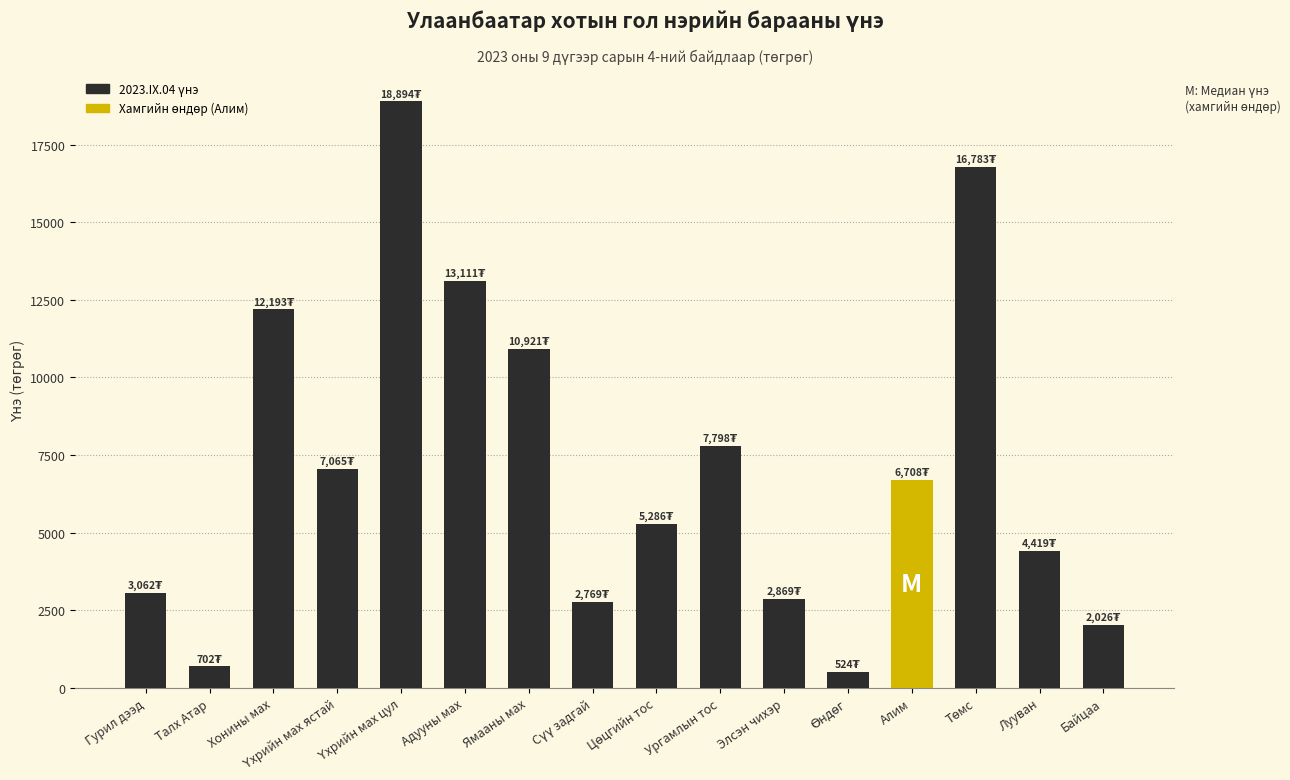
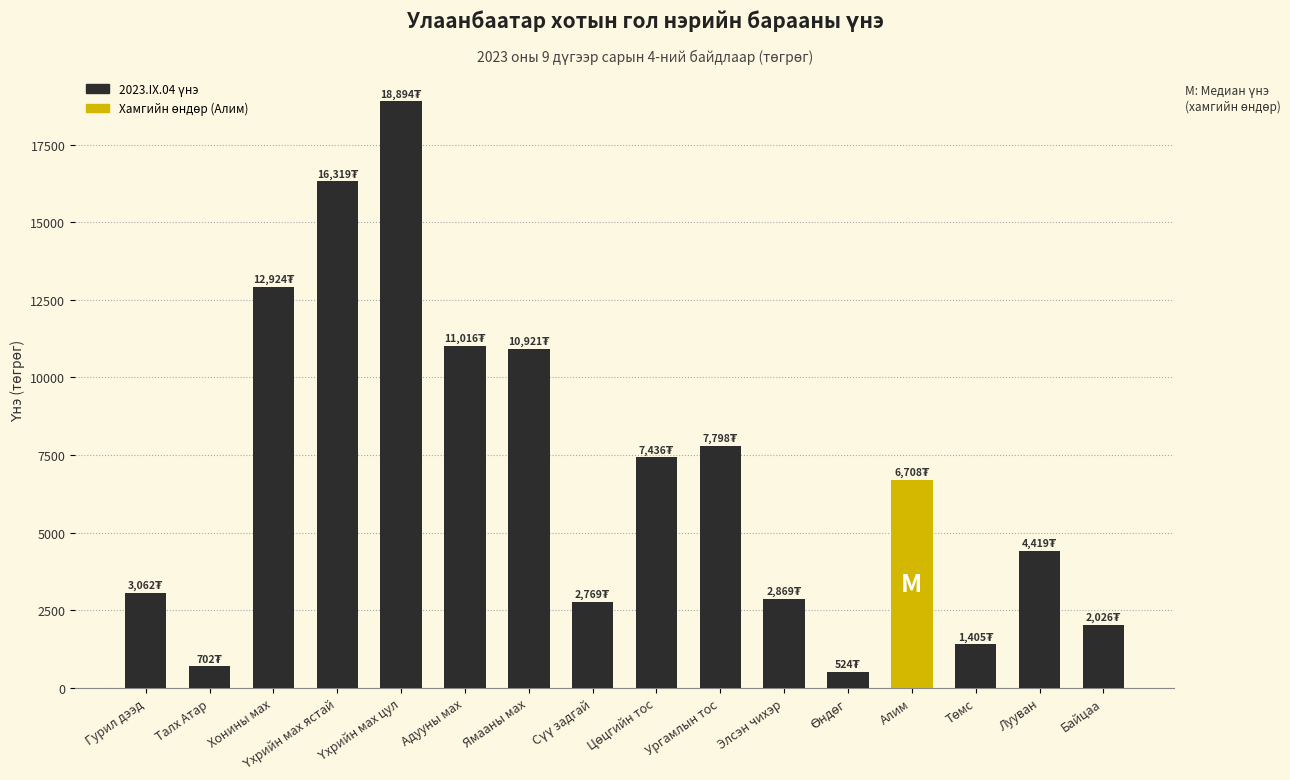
  {
    "Гурил дээд": "3,062₮",
    "Талх Атар": "702₮",
-   "Хонины мах": "12,193₮",
-   "Үхрийн мах ястай": "7,065₮",
+   "Хонины мах": "12,924₮",
+   "Үхрийн мах ястай": "16,319₮",
    "Үхрийн мах цул": "18,894₮",
-   "Адууны мах": "13,111₮",
+   "Адууны мах": "11,016₮",
    "Ямааны мах": "10,921₮",
    "Сүү задгай": "2,769₮",
-   "Цөцгийн тос": "5,286₮",
+   "Цөцгийн тос": "7,436₮",
    "Ургамлын тос": "7,798₮",
    "Элсэн чихэр": "2,869₮",
    "Өндөг": "524₮",
    "Алим": "6,708₮",
-   "Төмс": "16,783₮",
+   "Төмс": "1,405₮",
    "Лууван": "4,419₮",
    "Байцаа": "2,026₮"
  }
